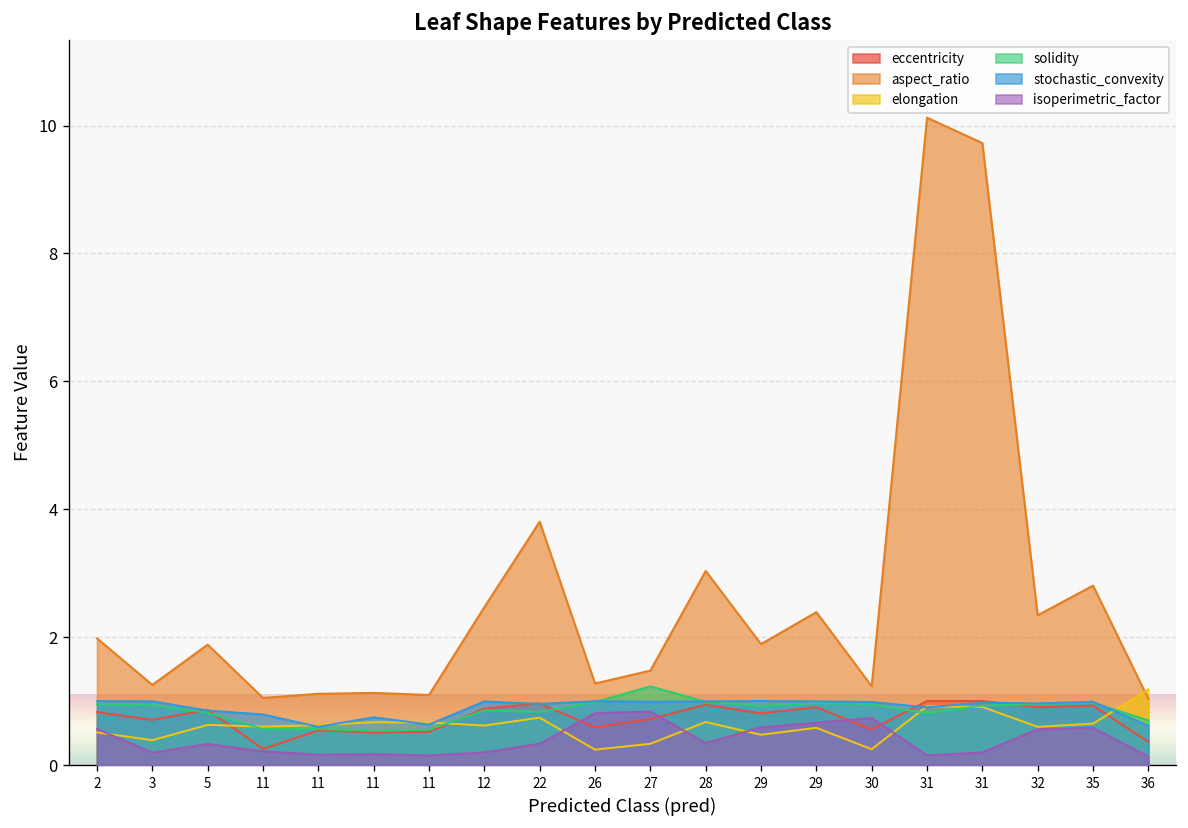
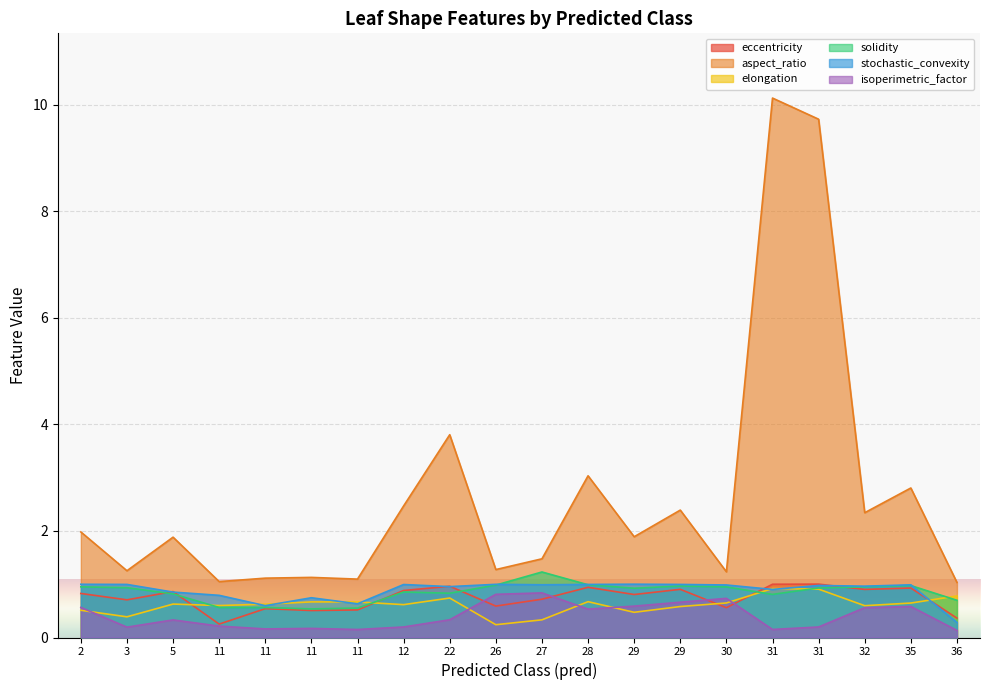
  {
    "elongation": {
      "2": 0.5,
      "3": 0.4,
      "5": 0.6,
      "12": 0.6,
      "22": 0.7,
      "26": 0.2,
      "27": 0.3,
      "28": 0.7,
-     "30": 0.2,
+     "30": 0.6,
      "35": 0.6,
-     "36": 1.2
+     "36": 0.8
    },
    "solidity": {
      "3": 0.9,
      "22": 0.8,
      "27": 1.2,
      "36": 0.7
    },
    "stochastic_convexity": {
      "3": 1.0,
      "12": 1.0,
      "27": 1.0,
-     "36": 0.6
+     "36": 0.3
    },
    "isoperimetric_factor": {
      "2": 0.6,
      "3": 0.2,
      "5": 0.3,
      "12": 0.2,
      "22": 0.3,
      "26": 0.8,
      "27": 0.8,
-     "28": 0.3,
+     "28": 0.5,
      "30": 0.7,
      "35": 0.6,
      "36": 0.1
    }
  }
